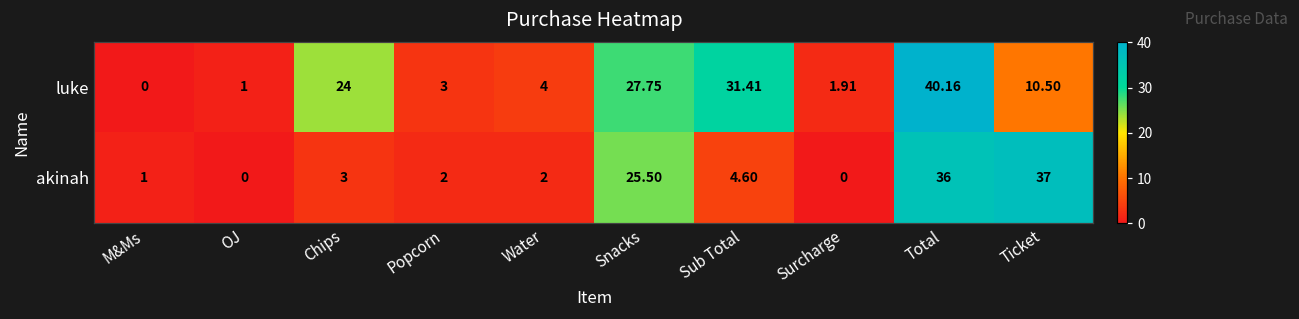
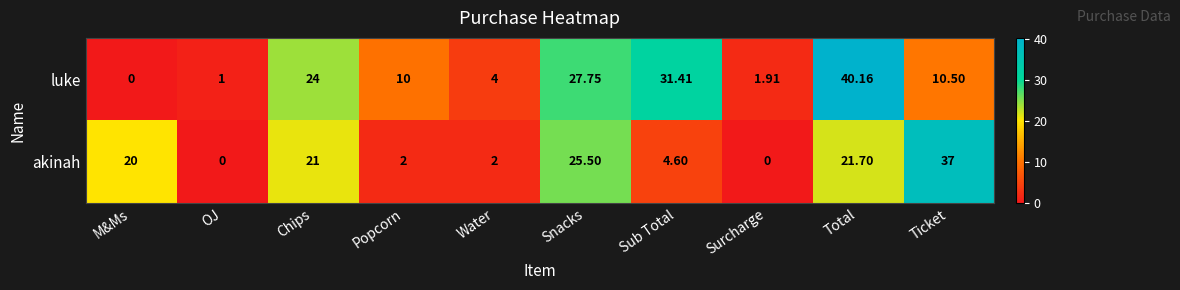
  {
    "luke": {
      "M&Ms": 0,
      "OJ": 1,
      "Chips": 24,
-     "Popcorn": 3,
+     "Popcorn": 10,
      "Water": 4,
      "Snacks": 27.75,
      "Sub Total": 31.41,
      "Surcharge": 1.91,
      "Total": 40.16,
      "Ticket": 10.50
    },
    "akinah": {
-     "M&Ms": 1,
+     "M&Ms": 20,
      "OJ": 0,
-     "Chips": 3,
+     "Chips": 21,
      "Popcorn": 2,
      "Water": 2,
      "Snacks": 25.50,
      "Sub Total": 4.60,
      "Surcharge": 0,
-     "Total": 36,
+     "Total": 21.70,
      "Ticket": 37
    }
  }
